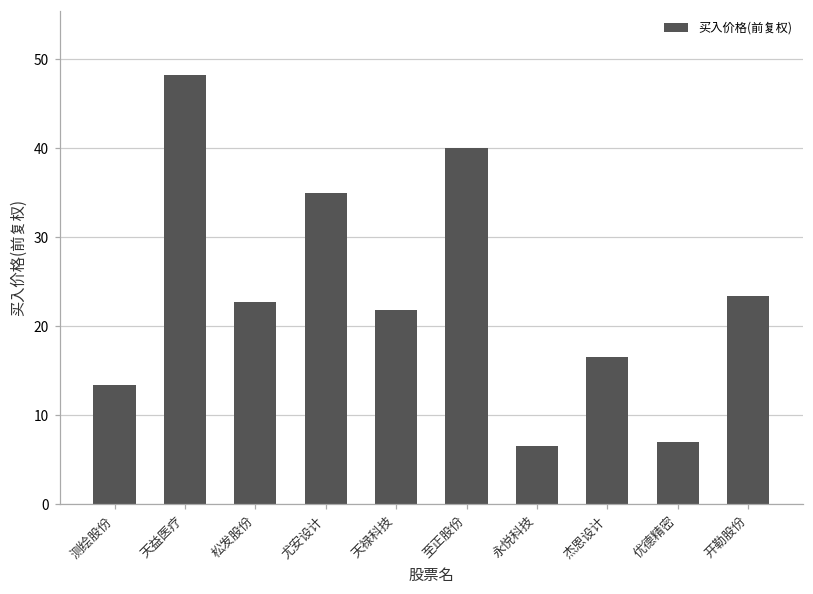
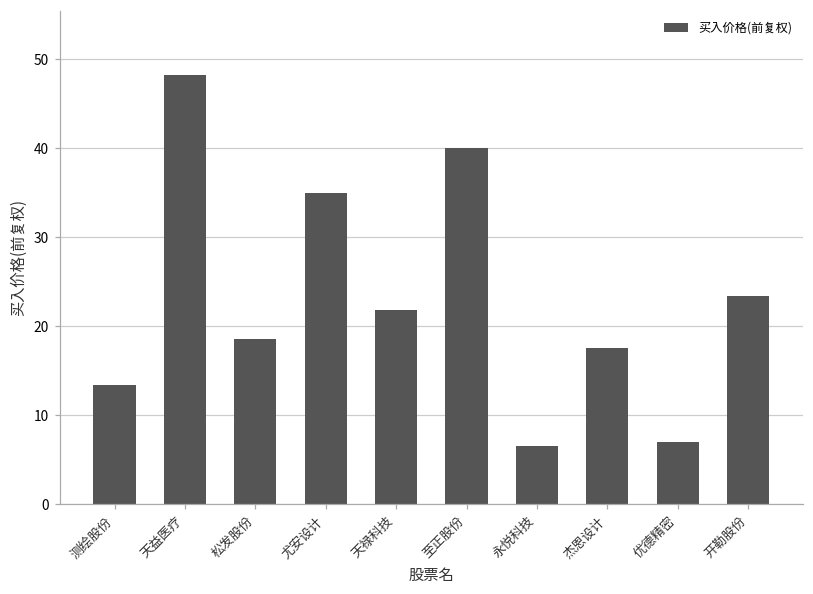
  {
    "测绘股份": 13,
    "天益医疗": 48,
-   "松发股份": 23,
+   "松发股份": 19,
    "尤安设计": 35,
    "天禄科技": 22,
    "至正股份": 40,
    "永悦科技": 7,
-   "杰恩设计": 17,
+   "杰恩设计": 18,
    "优德精密": 7,
    "开勒股份": 23
  }
